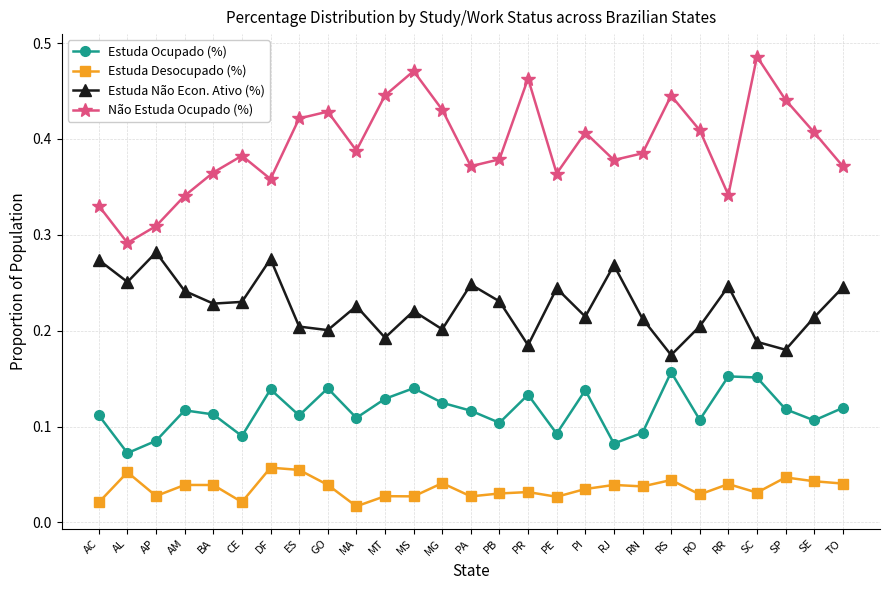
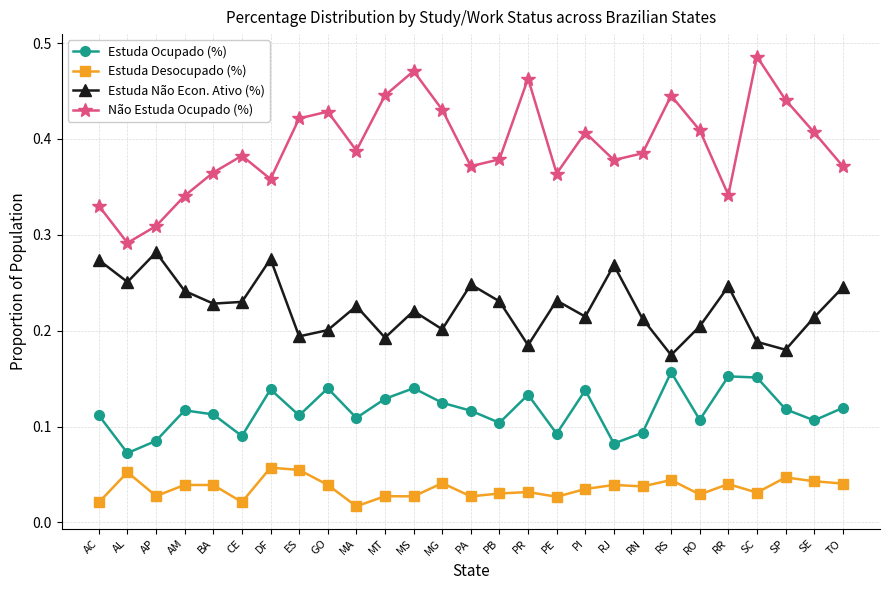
  {
    "Estuda Ocupado (%)": {
      "AC": 0.11,
      "AL": 0.07,
      "AP": 0.09,
      "AM": 0.12,
      "BA": 0.11,
      "CE": 0.09,
      "DF": 0.14,
      "ES": 0.11,
      "GO": 0.14,
      "MA": 0.11,
      "MT": 0.13,
      "MS": 0.14,
      "MG": 0.12,
      "PA": 0.12,
      "PB": 0.10,
      "PR": 0.13,
      "PE": 0.09,
      "PI": 0.14,
      "RJ": 0.08,
      "RN": 0.09,
      "RS": 0.16,
      "RO": 0.11,
      "RR": 0.15,
      "SC": 0.15,
      "SP": 0.12,
      "SE": 0.11,
      "TO": 0.12
    },
    "Estuda Desocupado (%)": {
      "AC": 0.02,
      "AL": 0.05,
      "AP": 0.03,
      "AM": 0.04,
      "BA": 0.04,
      "CE": 0.02,
      "DF": 0.06,
      "ES": 0.05,
      "GO": 0.04,
      "MA": 0.02,
      "MT": 0.03,
      "MS": 0.03,
      "MG": 0.04,
      "PA": 0.03,
      "PB": 0.03,
      "PR": 0.03,
      "PE": 0.03,
      "PI": 0.03,
      "RJ": 0.04,
      "RN": 0.04,
      "RS": 0.04,
      "RO": 0.03,
      "RR": 0.04,
      "SC": 0.03,
      "SP": 0.05,
      "SE": 0.04,
      "TO": 0.04
    },
    "Estuda Não Econ. Ativo (%)": {
      "AC": 0.27,
      "AL": 0.25,
      "AP": 0.28,
      "AM": 0.24,
      "BA": 0.23,
      "CE": 0.23,
      "DF": 0.27,
-     "ES": 0.20,
+     "ES": 0.19,
      "GO": 0.20,
      "MA": 0.23,
      "MT": 0.19,
      "MS": 0.22,
      "MG": 0.20,
      "PA": 0.25,
      "PB": 0.23,
      "PR": 0.18,
-     "PE": 0.24,
+     "PE": 0.23,
      "PI": 0.21,
      "RJ": 0.27,
      "RN": 0.21,
      "RS": 0.17,
      "RO": 0.20,
      "RR": 0.25,
      "SC": 0.19,
      "SP": 0.18,
      "SE": 0.21,
      "TO": 0.25
    },
    "Não Estuda Ocupado (%)": {
      "AC": 0.33,
      "AL": 0.29,
      "AP": 0.31,
      "AM": 0.34,
      "BA": 0.36,
      "CE": 0.38,
      "DF": 0.36,
      "ES": 0.42,
      "GO": 0.43,
      "MA": 0.39,
      "MT": 0.45,
      "MS": 0.47,
      "MG": 0.43,
      "PA": 0.37,
      "PB": 0.38,
      "PR": 0.46,
      "PE": 0.36,
      "PI": 0.41,
      "RJ": 0.38,
      "RN": 0.38,
      "RS": 0.45,
      "RO": 0.41,
      "RR": 0.34,
      "SC": 0.49,
      "SP": 0.44,
      "SE": 0.41,
      "TO": 0.37
    }
  }
